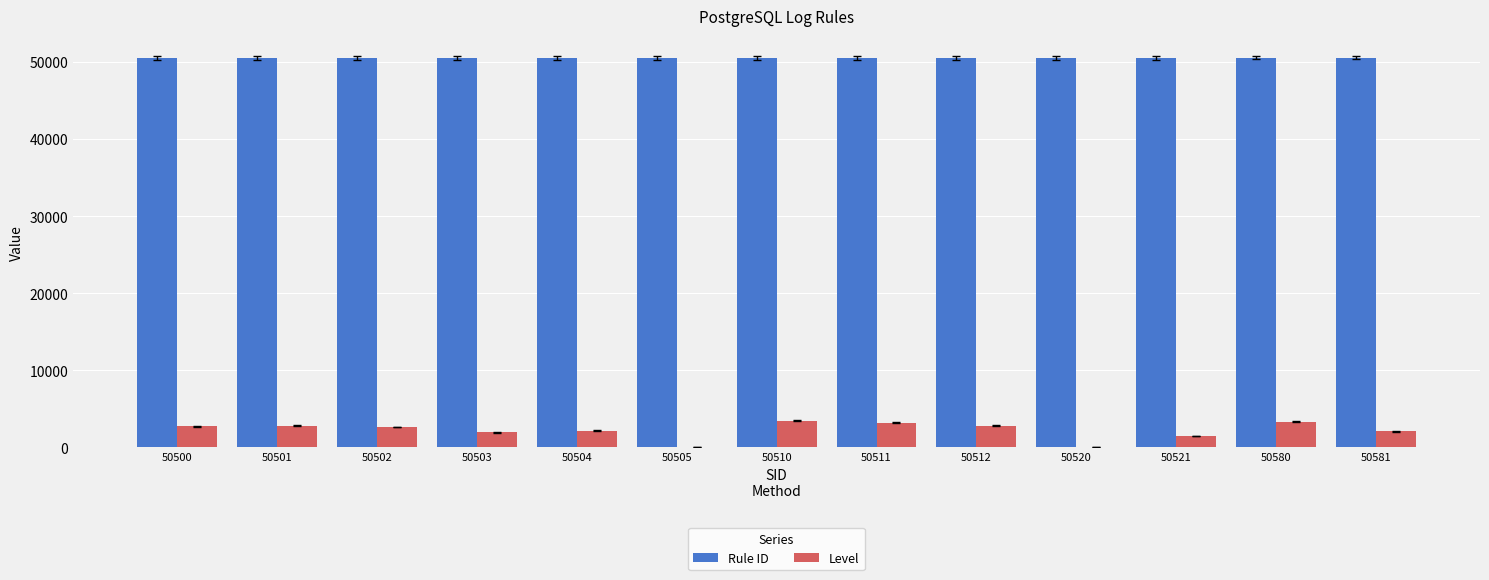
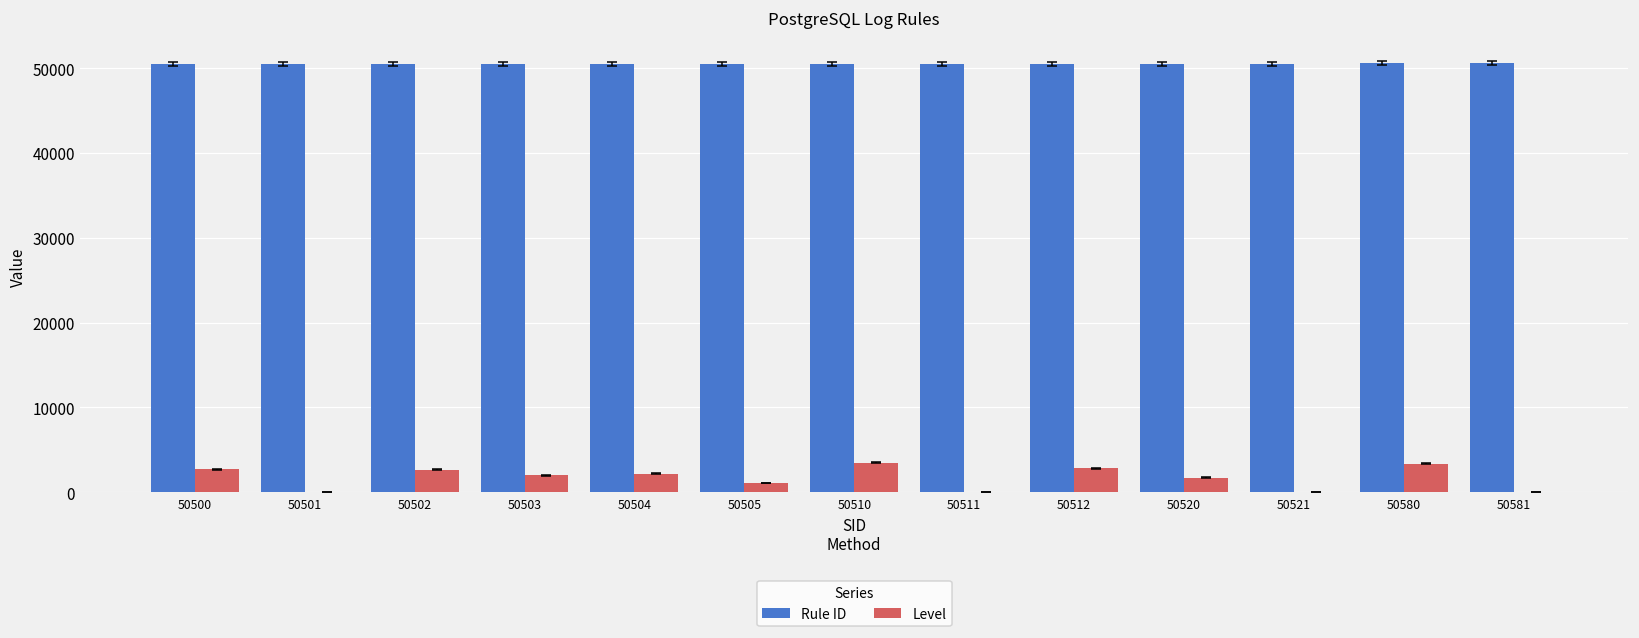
  {
    "Rule ID": {
      "50500": 51000,
      "50501": 51000,
      "50502": 51000,
      "50503": 51000,
      "50504": 51000,
      "50505": 51000,
      "50510": 51000,
      "50511": 51000,
      "50512": 51000,
      "50520": 51000,
      "50521": 51000,
      "50580": 51000,
      "50581": 51000
    },
    "Level": {
      "50500": 3000,
-     "50501": 3000,
+     "50501": 0,
      "50502": 3000,
      "50503": 2000,
      "50504": 2000,
-     "50505": 0,
+     "50505": 1000,
      "50510": 3000,
-     "50511": 3000,
+     "50511": 0,
      "50512": 3000,
-     "50520": 0,
-     "50521": 1000,
+     "50520": 2000,
+     "50521": 0,
      "50580": 3000,
-     "50581": 2000
+     "50581": 0
    }
  }
